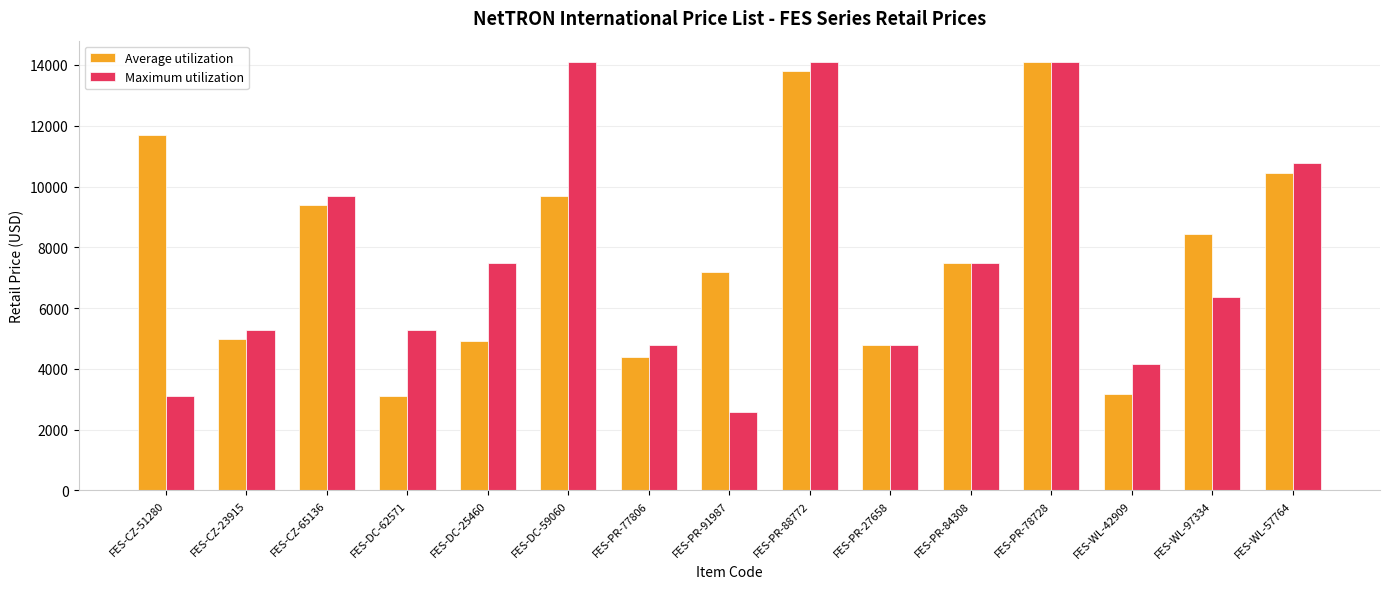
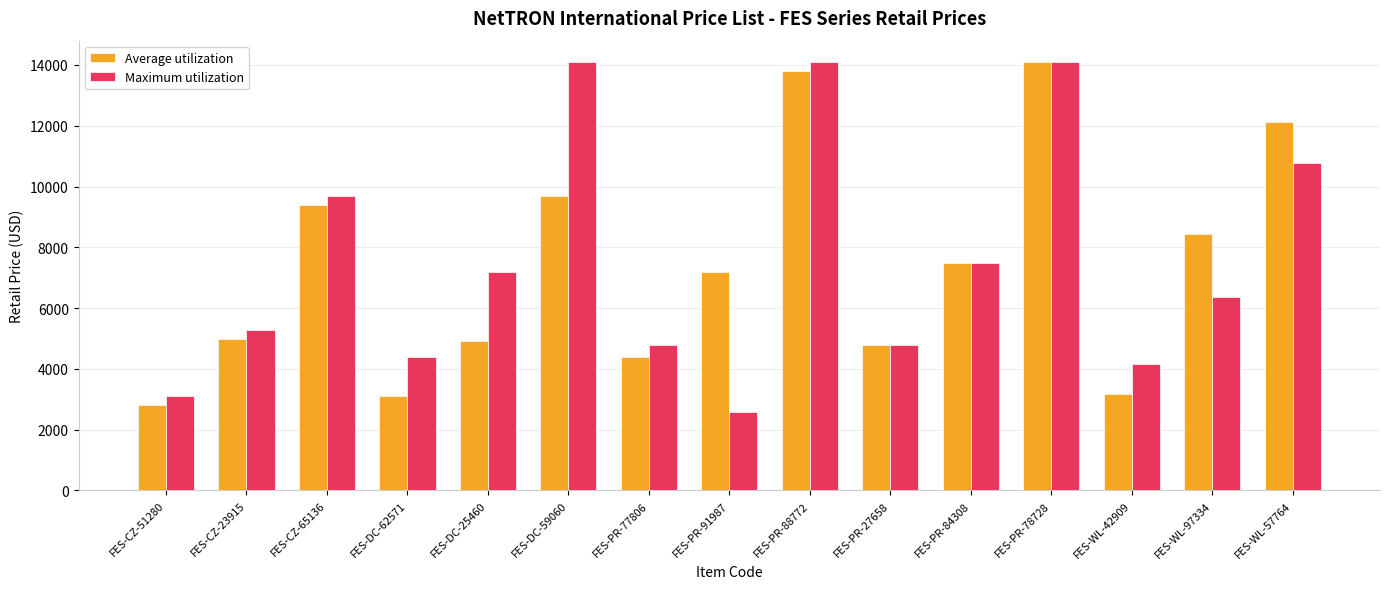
  {
    "Average utilization": {
-     "FES-CZ-51280": 11700,
+     "FES-CZ-51280": 2800,
      "FES-CZ-23915": 5000,
      "FES-CZ-65136": 9400,
      "FES-DC-62571": 3100,
      "FES-DC-25460": 4900,
      "FES-DC-59060": 9700,
      "FES-PR-77806": 4400,
      "FES-PR-91987": 7200,
      "FES-PR-88772": 13800,
      "FES-PR-27658": 4800,
      "FES-PR-84308": 7500,
      "FES-PR-78728": 14100,
      "FES-WL-42909": 3200,
      "FES-WL-97334": 8400,
-     "FES-WL-57764": 10400
+     "FES-WL-57764": 12100
    },
    "Maximum utilization": {
      "FES-CZ-51280": 3100,
      "FES-CZ-23915": 5300,
      "FES-CZ-65136": 9700,
-     "FES-DC-62571": 5300,
-     "FES-DC-25460": 7500,
+     "FES-DC-62571": 4400,
+     "FES-DC-25460": 7200,
      "FES-DC-59060": 14100,
      "FES-PR-77806": 4800,
      "FES-PR-91987": 2600,
      "FES-PR-88772": 14100,
      "FES-PR-27658": 4800,
      "FES-PR-84308": 7500,
      "FES-PR-78728": 14100,
      "FES-WL-42909": 4200,
      "FES-WL-97334": 6400,
      "FES-WL-57764": 10800
    }
  }
